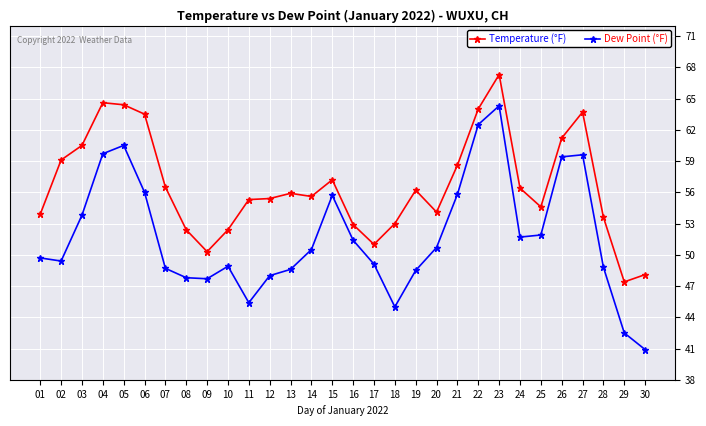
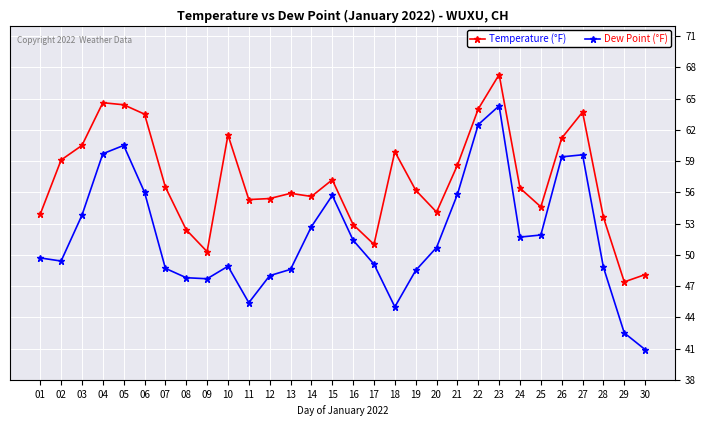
  {
    "Temperature (°F)": {
      "01": 53.9,
      "02": 59.1,
      "03": 60.5,
      "04": 64.6,
      "05": 64.4,
      "06": 63.5,
      "07": 56.5,
      "08": 52.4,
      "09": 50.3,
-     "10": 52.4,
+     "10": 61.5,
      "11": 55.3,
      "12": 55.4,
      "13": 55.9,
      "14": 55.6,
      "15": 57.2,
      "16": 52.9,
      "17": 51.0,
-     "18": 53.0,
+     "18": 59.9,
      "19": 56.2,
      "20": 54.1,
      "21": 58.6,
      "22": 64.0,
      "23": 67.3,
      "24": 56.4,
      "25": 54.6,
      "26": 61.2,
      "27": 63.7,
      "28": 53.6,
      "29": 47.4,
      "30": 48.1
    },
    "Dew Point (°F)": {
      "01": 49.7,
      "02": 49.4,
      "03": 53.8,
      "04": 59.7,
      "05": 60.5,
      "06": 56.0,
      "07": 48.7,
      "08": 47.8,
      "09": 47.7,
      "10": 48.9,
      "11": 45.4,
      "12": 48.0,
      "13": 48.6,
-     "14": 50.5,
+     "14": 52.7,
      "15": 55.7,
      "16": 51.4,
      "17": 49.1,
      "18": 45.0,
      "19": 48.5,
      "20": 50.7,
      "21": 55.8,
      "22": 62.5,
      "23": 64.3,
      "24": 51.7,
      "25": 51.9,
      "26": 59.4,
      "27": 59.6,
      "28": 48.8,
      "29": 42.5,
      "30": 40.9
    }
  }
